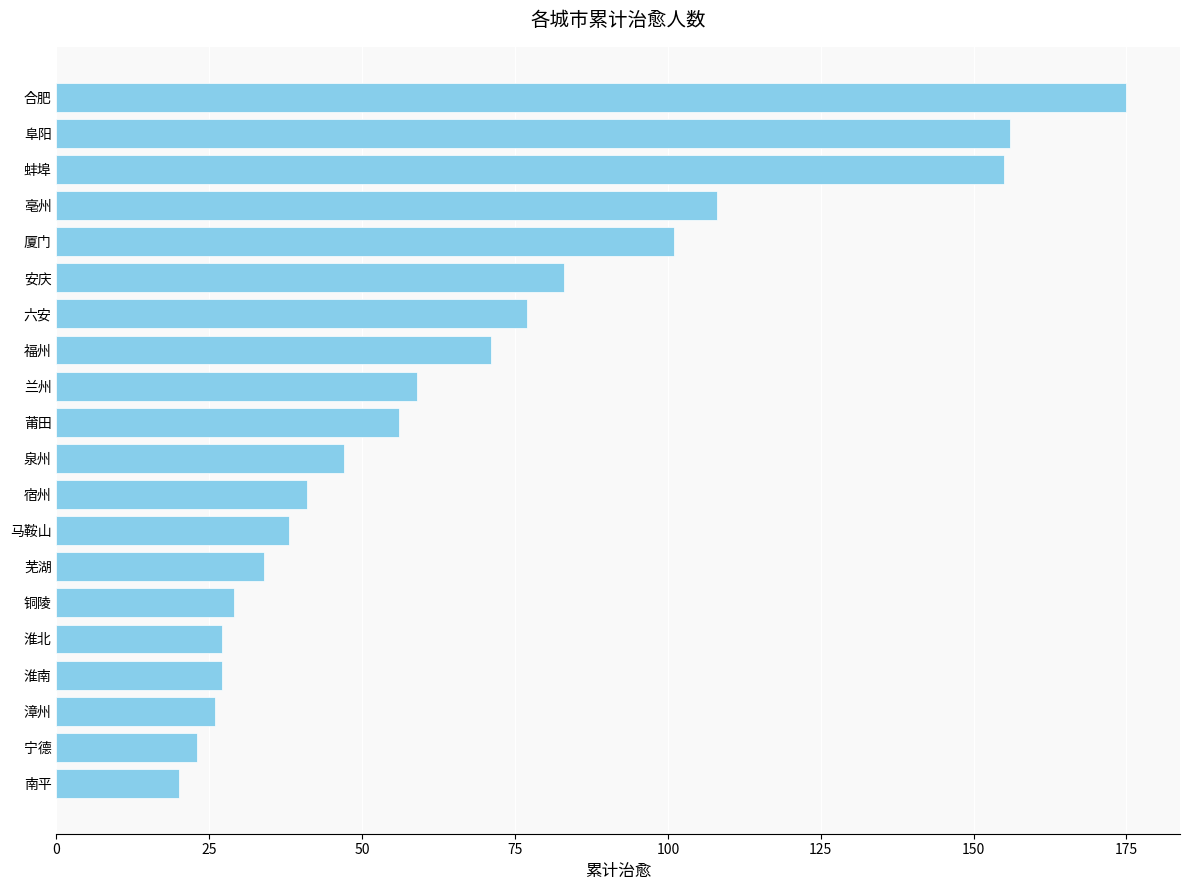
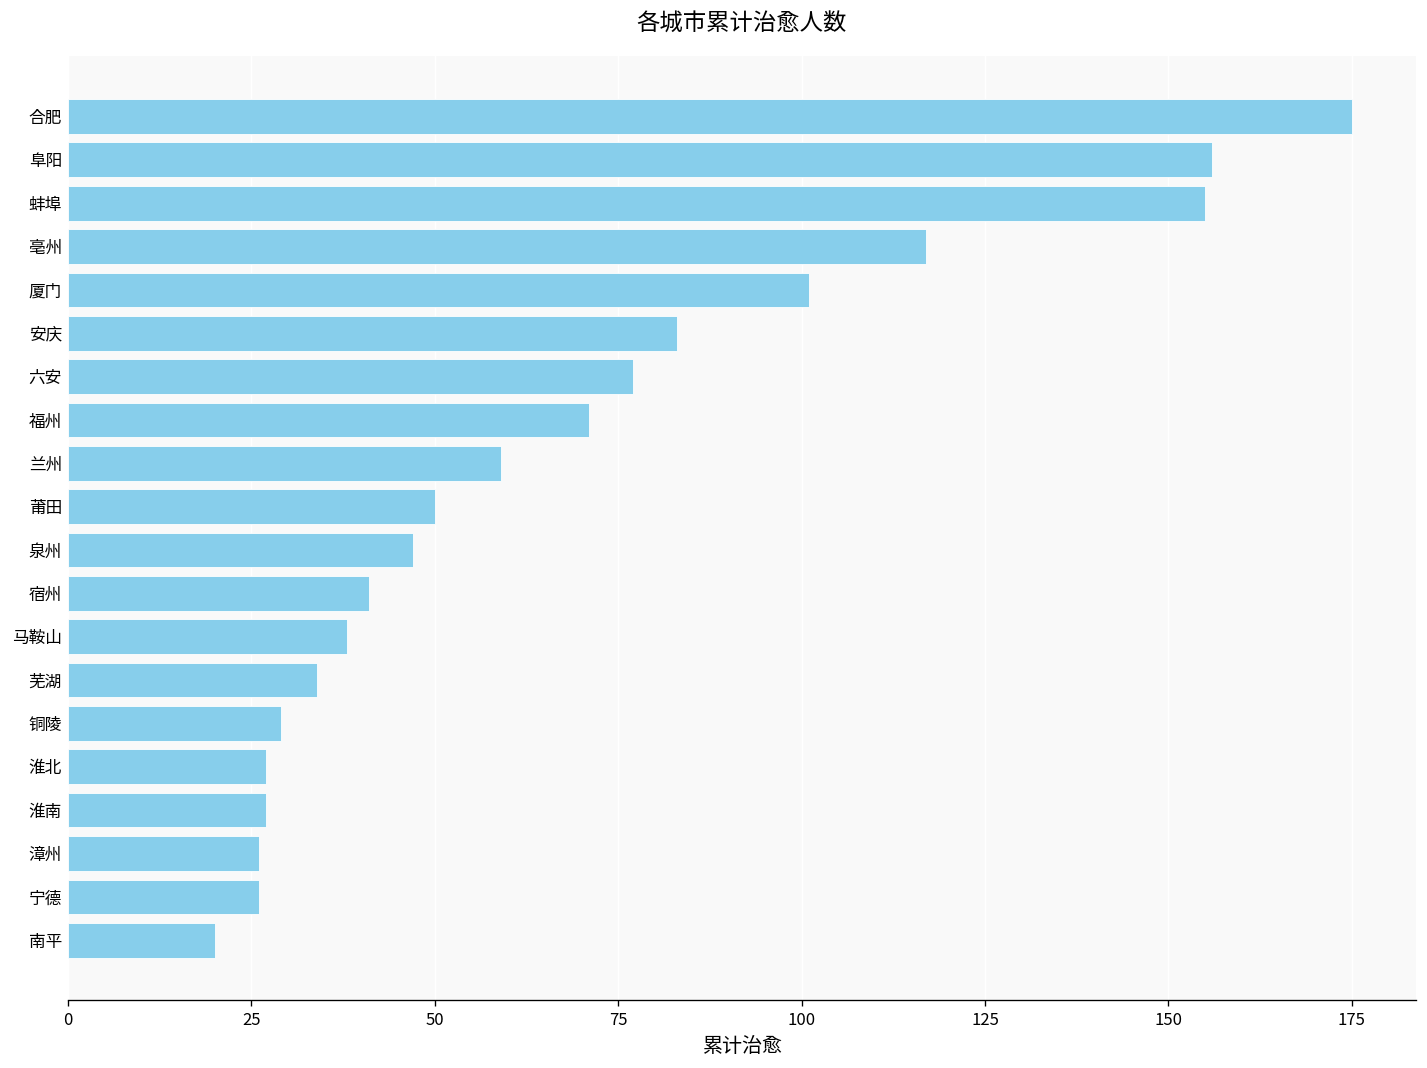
  {
    "合肥": 175,
    "阜阳": 156,
    "蚌埠": 155,
-   "亳州": 108,
+   "亳州": 117,
    "厦门": 101,
    "安庆": 83,
    "六安": 77,
    "福州": 71,
    "兰州": 59,
-   "莆田": 56,
+   "莆田": 50,
    "泉州": 47,
    "宿州": 41,
    "马鞍山": 38,
    "芜湖": 34,
    "铜陵": 29,
    "淮北": 27,
    "淮南": 27,
    "漳州": 26,
-   "宁德": 23,
+   "宁德": 26,
    "南平": 20
  }
